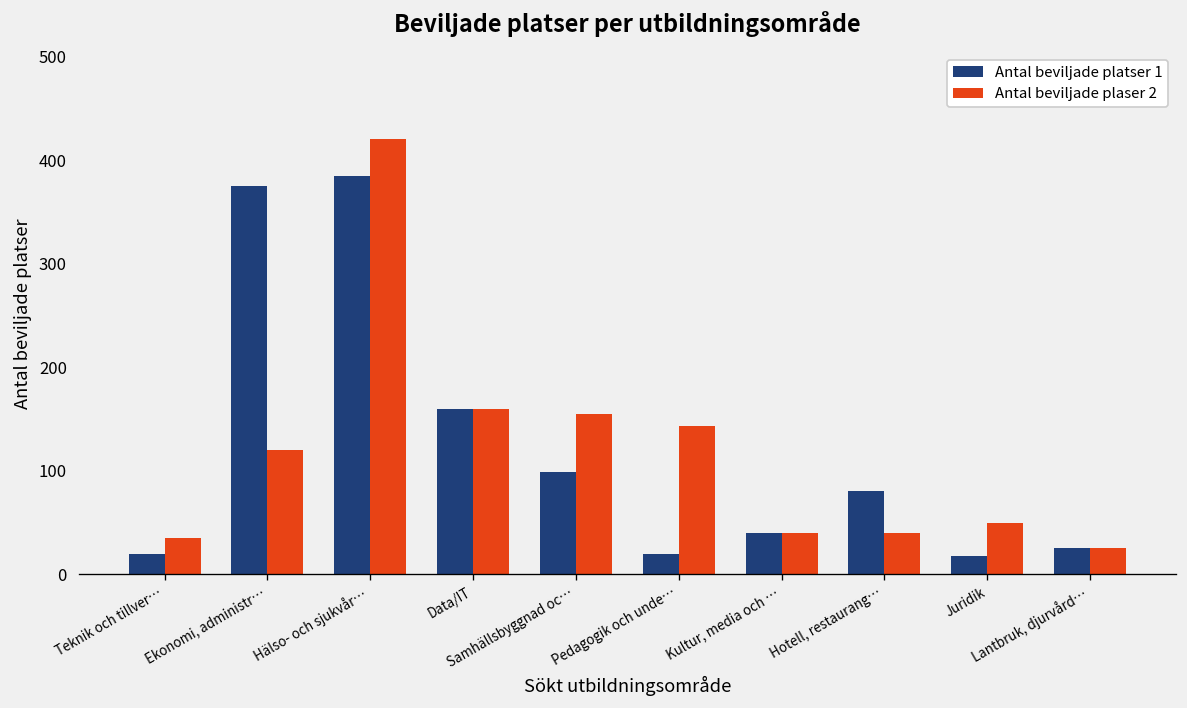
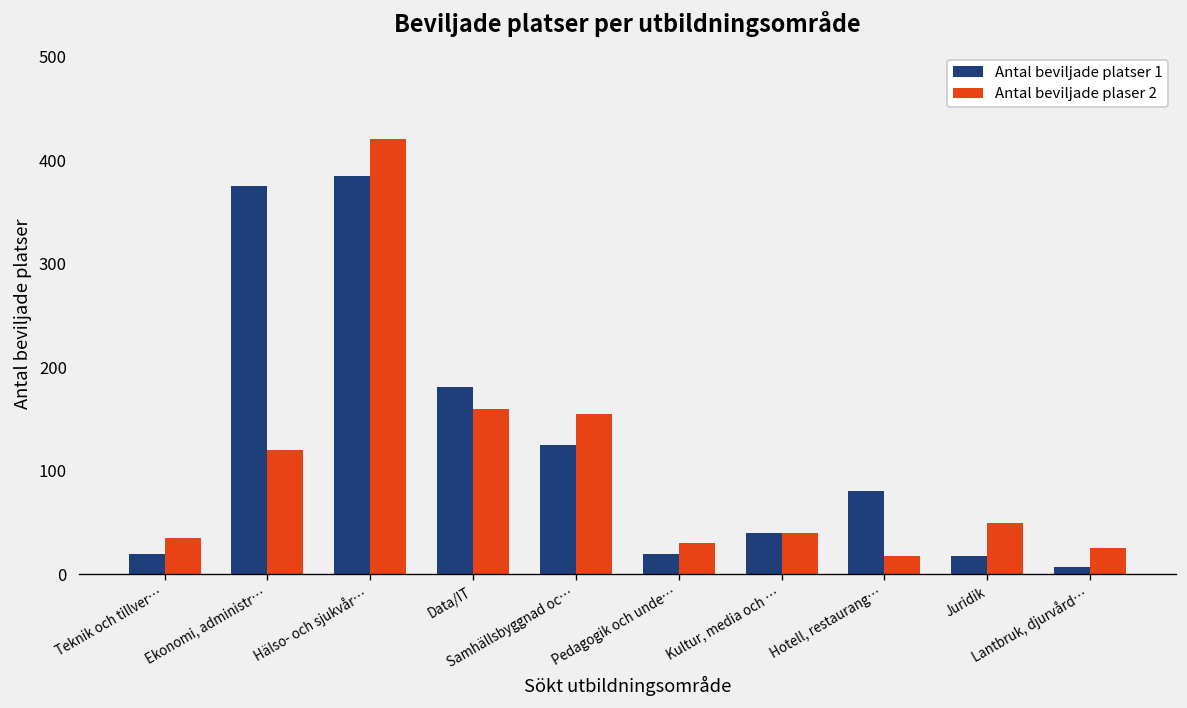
  {
    "Antal beviljade platser 1": {
      "Teknik och tillver…": 20,
      "Ekonomi, administr…": 380,
      "Hälso- och sjukvår…": 390,
-     "Data/IT": 160,
-     "Samhällsbyggnad oc…": 100,
+     "Data/IT": 180,
+     "Samhällsbyggnad oc…": 130,
      "Pedagogik och unde…": 20,
      "Kultur, media och …": 40,
      "Hotell, restaurang…": 80,
      "Juridik": 20,
-     "Lantbruk, djurvård…": 30
+     "Lantbruk, djurvård…": 10
    },
    "Antal beviljade plaser 2": {
      "Teknik och tillver…": 40,
      "Ekonomi, administr…": 120,
      "Hälso- och sjukvår…": 420,
      "Data/IT": 160,
      "Samhällsbyggnad oc…": 160,
-     "Pedagogik och unde…": 140,
+     "Pedagogik och unde…": 30,
      "Kultur, media och …": 40,
-     "Hotell, restaurang…": 40,
+     "Hotell, restaurang…": 20,
      "Juridik": 50,
      "Lantbruk, djurvård…": 30
    }
  }
